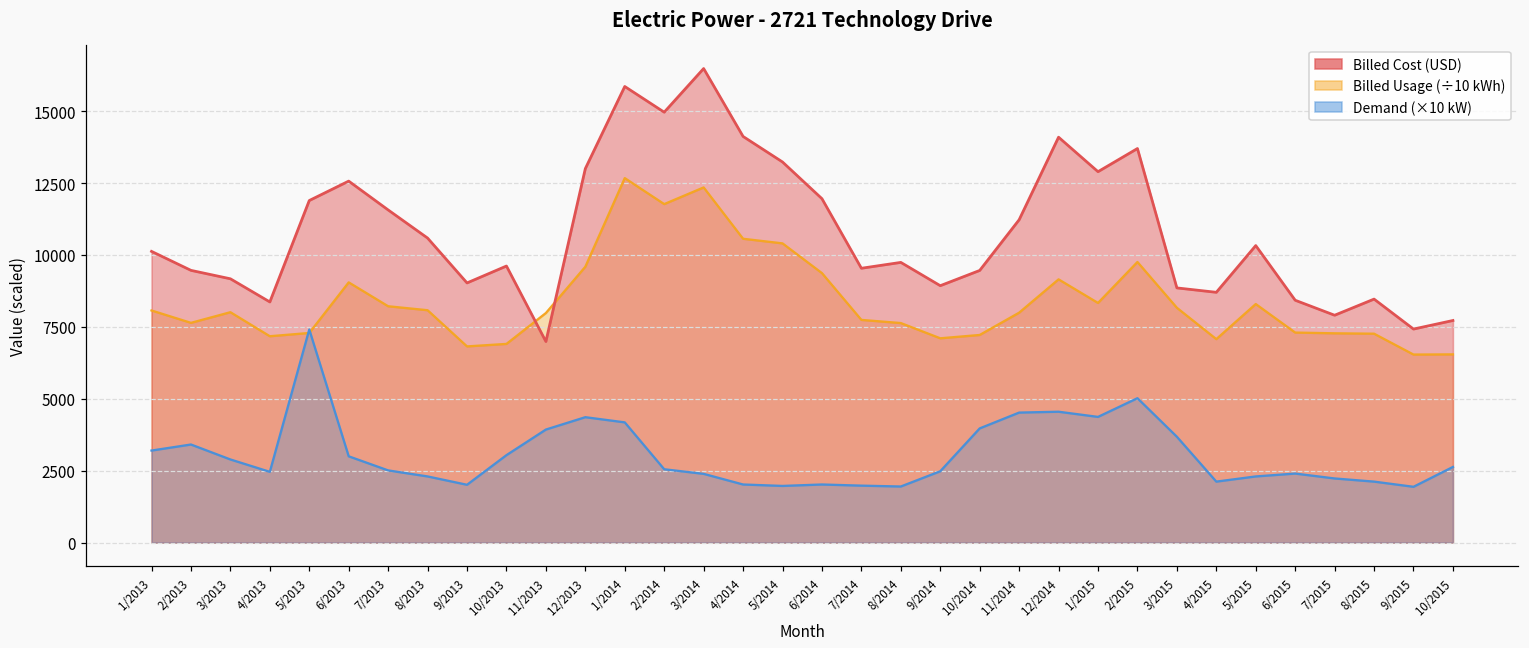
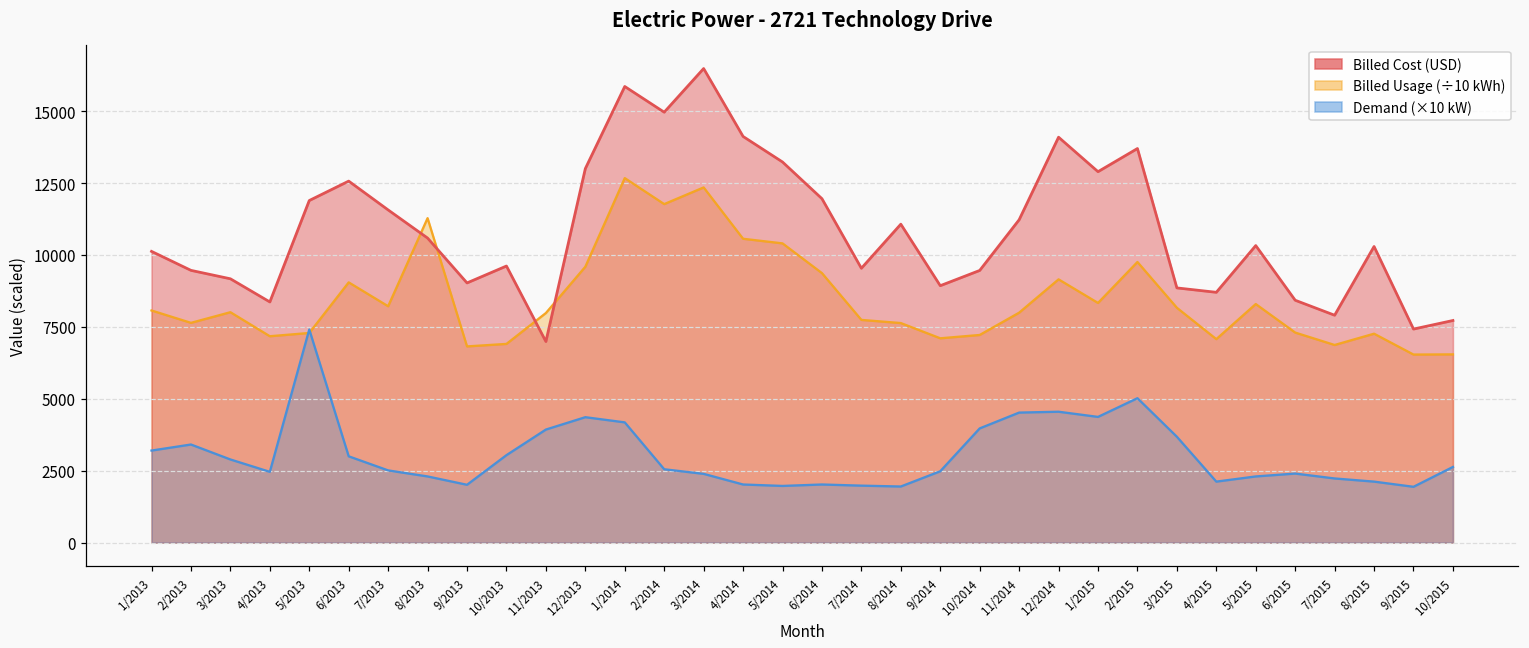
  {
    "Billed Usage (÷10 kWh)": {
      "1/2013": 8100,
      "2/2013": 7600,
      "3/2013": 8000,
      "4/2013": 7200,
      "5/2013": 7300,
      "6/2013": 9000,
      "7/2013": 8200,
-     "8/2013": 8100,
+     "8/2013": 11300,
      "9/2013": 6800,
      "10/2013": 6900,
      "11/2013": 8000,
      "12/2013": 9600,
      "1/2014": 12700,
      "2/2014": 11800,
      "3/2014": 12300,
      "4/2014": 10600,
      "5/2014": 10400,
      "6/2014": 9400,
      "7/2014": 7700,
      "8/2014": 7600,
      "9/2014": 7100,
      "10/2014": 7200,
      "11/2014": 8000,
      "12/2014": 9200,
      "1/2015": 8300,
      "2/2015": 9800,
      "3/2015": 8200,
      "4/2015": 7100,
      "5/2015": 8300,
      "6/2015": 7300,
-     "7/2015": 7300,
+     "7/2015": 6900,
      "8/2015": 7300,
      "9/2015": 6500,
      "10/2015": 6500
    },
    "Billed Cost (USD)": {
      "1/2013": 10100,
      "2/2013": 9500,
      "3/2013": 9200,
      "4/2013": 8400,
      "5/2013": 11900,
      "6/2013": 12600,
      "7/2013": 11600,
      "8/2013": 10600,
      "9/2013": 9000,
      "10/2013": 9600,
      "11/2013": 7000,
      "12/2013": 13000,
      "1/2014": 15900,
      "2/2014": 15000,
      "3/2014": 16500,
      "4/2014": 14100,
      "5/2014": 13200,
      "6/2014": 12000,
      "7/2014": 9500,
-     "8/2014": 9700,
+     "8/2014": 11100,
      "9/2014": 8900,
      "10/2014": 9500,
      "11/2014": 11200,
      "12/2014": 14100,
      "1/2015": 12900,
      "2/2015": 13700,
      "3/2015": 8900,
      "4/2015": 8700,
      "5/2015": 10300,
      "6/2015": 8400,
      "7/2015": 7900,
-     "8/2015": 8500,
+     "8/2015": 10300,
      "9/2015": 7400,
      "10/2015": 7700
    },
    "Demand (×10 kW)": {
      "1/2013": 3200,
      "2/2013": 3400,
      "3/2013": 2900,
      "4/2013": 2500,
      "5/2013": 7400,
      "6/2013": 3000,
      "7/2013": 2500,
      "8/2013": 2300,
      "9/2013": 2000,
      "10/2013": 3000,
      "11/2013": 3900,
      "12/2013": 4400,
      "1/2014": 4200,
      "2/2014": 2600,
      "3/2014": 2400,
      "4/2014": 2000,
      "5/2014": 2000,
      "6/2014": 2000,
      "7/2014": 2000,
      "8/2014": 2000,
      "9/2014": 2500,
      "10/2014": 4000,
      "11/2014": 4500,
      "12/2014": 4600,
      "1/2015": 4400,
      "2/2015": 5000,
      "3/2015": 3700,
      "4/2015": 2100,
      "5/2015": 2300,
      "6/2015": 2400,
      "7/2015": 2200,
      "8/2015": 2100,
      "9/2015": 1900,
      "10/2015": 2600
    }
  }
